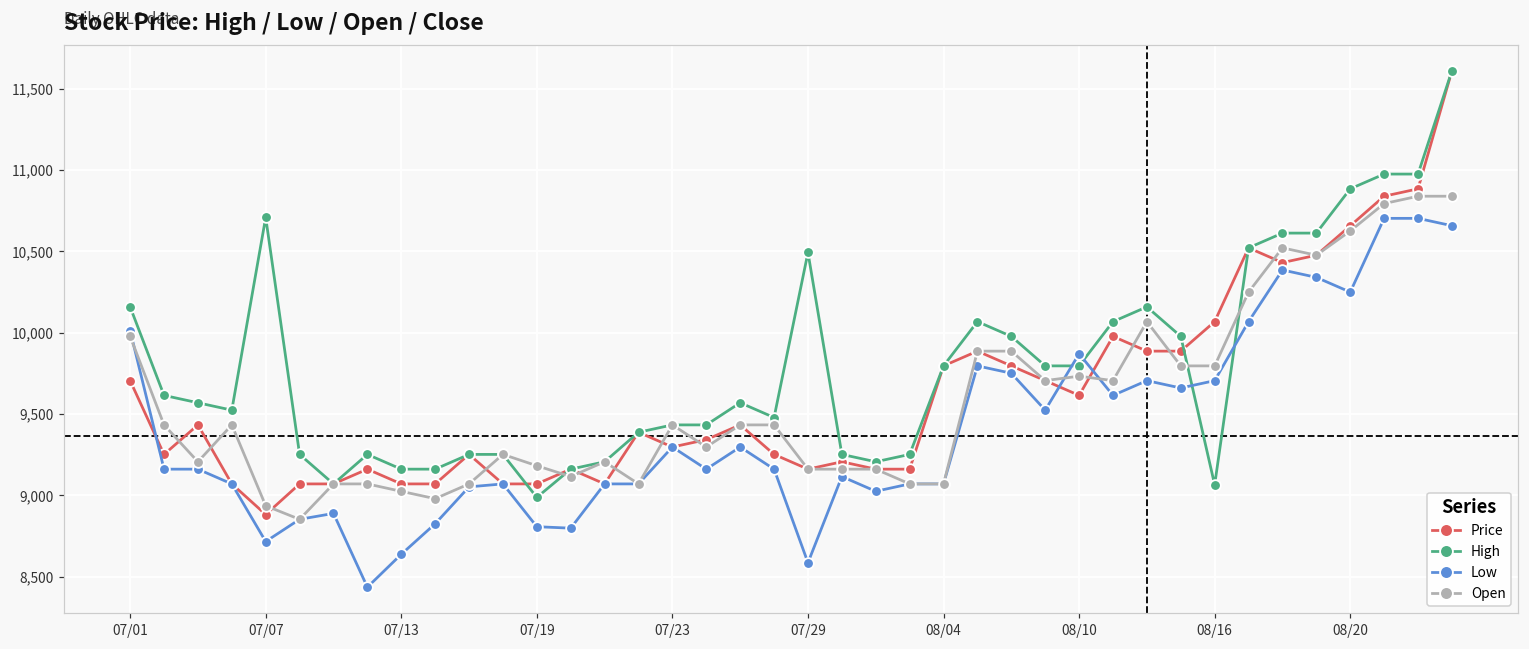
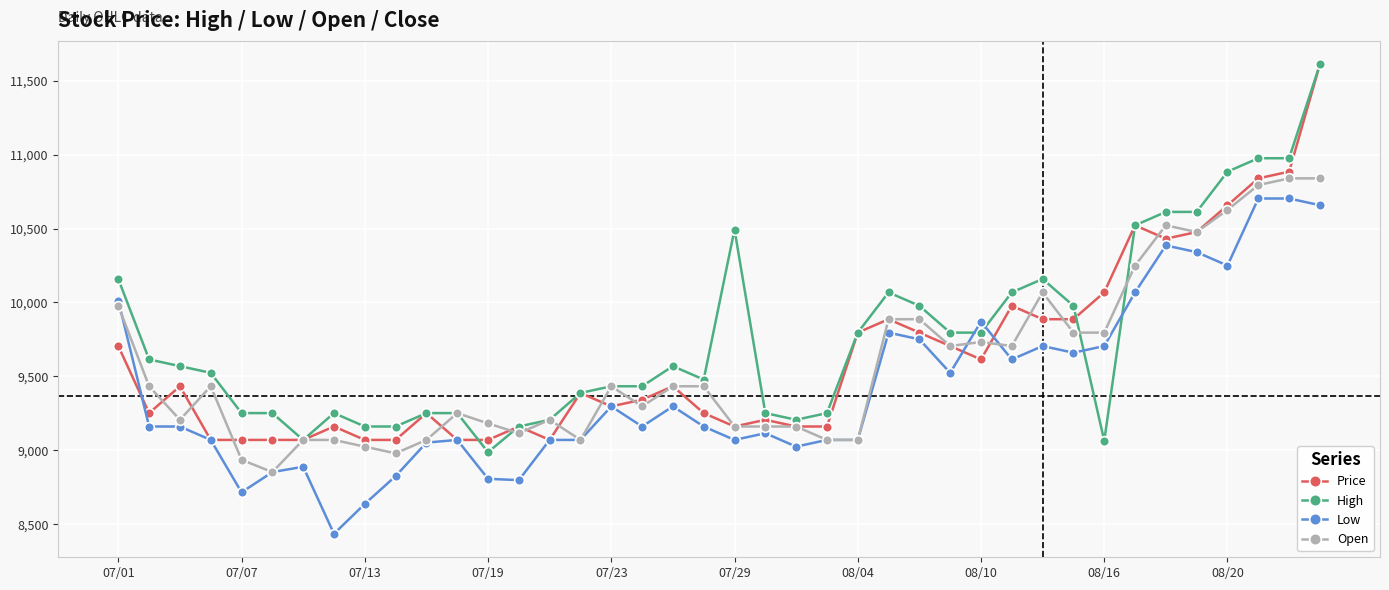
  {
    "Price": {
      "07/01": "9,710",
-     "07/07": "8,880",
+     "07/07": "9,070",
      "07/13": "9,070",
      "07/19": "9,070",
      "08/10": "9,610",
      "08/16": "10,070",
      "08/20": "10,660"
    },
    "High": {
      "07/01": "10,160",
-     "07/07": "10,710",
+     "07/07": "9,250",
      "07/13": "9,160",
      "07/19": "8,990",
      "07/29": "10,490",
      "08/10": "9,800",
      "08/16": "9,060",
      "08/20": "10,880"
    },
    "Low": {
      "07/01": "10,010",
      "07/07": "8,720",
      "07/13": "8,640",
      "07/19": "8,810",
-     "07/29": "8,590",
+     "07/29": "9,070",
      "08/10": "9,870",
      "08/16": "9,710",
      "08/20": "10,250"
    },
    "Open": {
      "07/01": "9,980",
      "07/07": "8,940",
      "07/13": "9,020",
      "07/19": "9,180",
      "08/10": "9,730",
      "08/16": "9,800",
      "08/20": "10,630"
    }
  }
